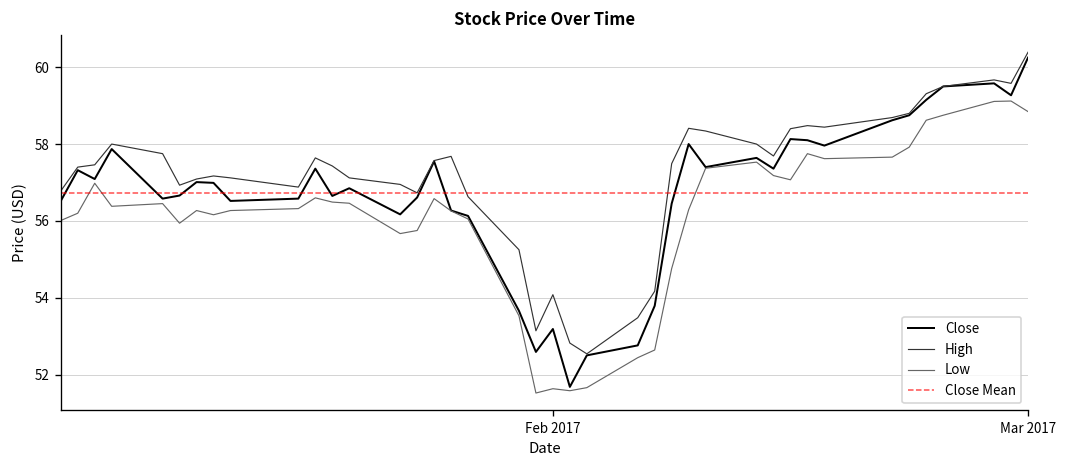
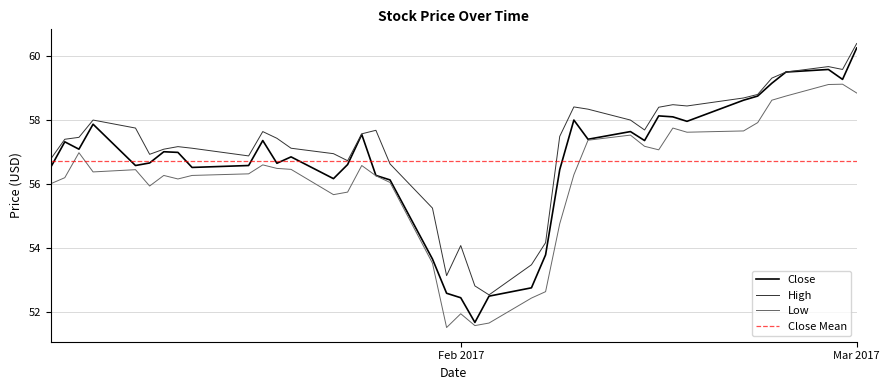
  {
    "Close": {
-     "Feb 2017": 53.2,
+     "Feb 2017": 52.5,
      "Mar 2017": 60.3
    },
    "High": {
      "Feb 2017": 54.1,
      "Mar 2017": 60.4
    },
    "Low": {
-     "Feb 2017": 51.6,
+     "Feb 2017": 52.0,
      "Mar 2017": 58.8
    }
  }
